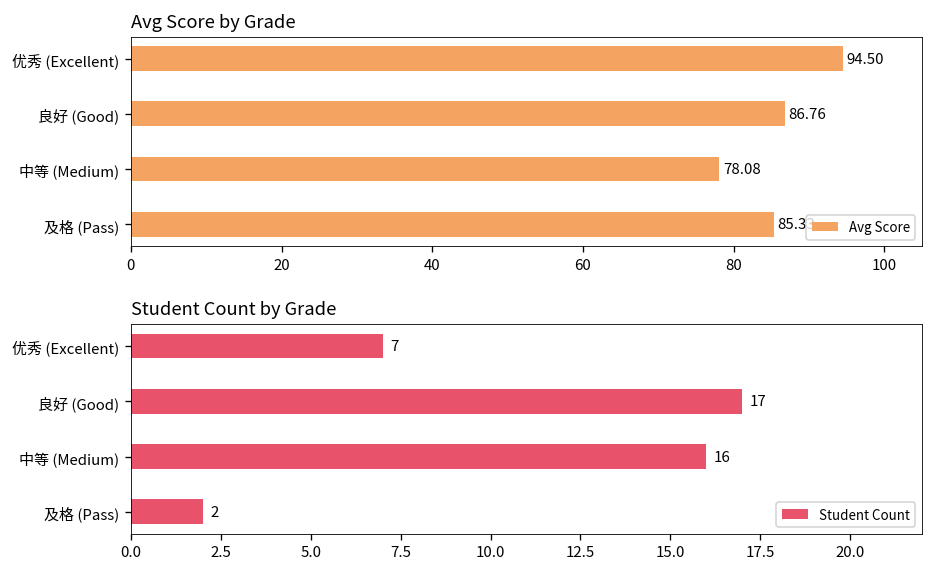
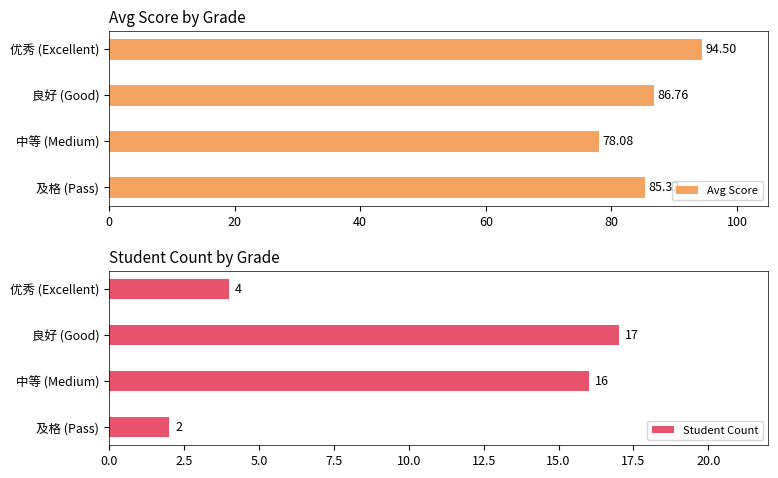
  {
    "Avg Score by Grade": {
      "优秀 (Excellent)": 94.50,
      "良好 (Good)": 86.76,
      "中等 (Medium)": 78.08
    },
    "Student Count by Grade": {
-     "优秀 (Excellent)": 7,
+     "优秀 (Excellent)": 4,
      "良好 (Good)": 17,
      "中等 (Medium)": 16,
      "及格 (Pass)": 2
    }
  }
